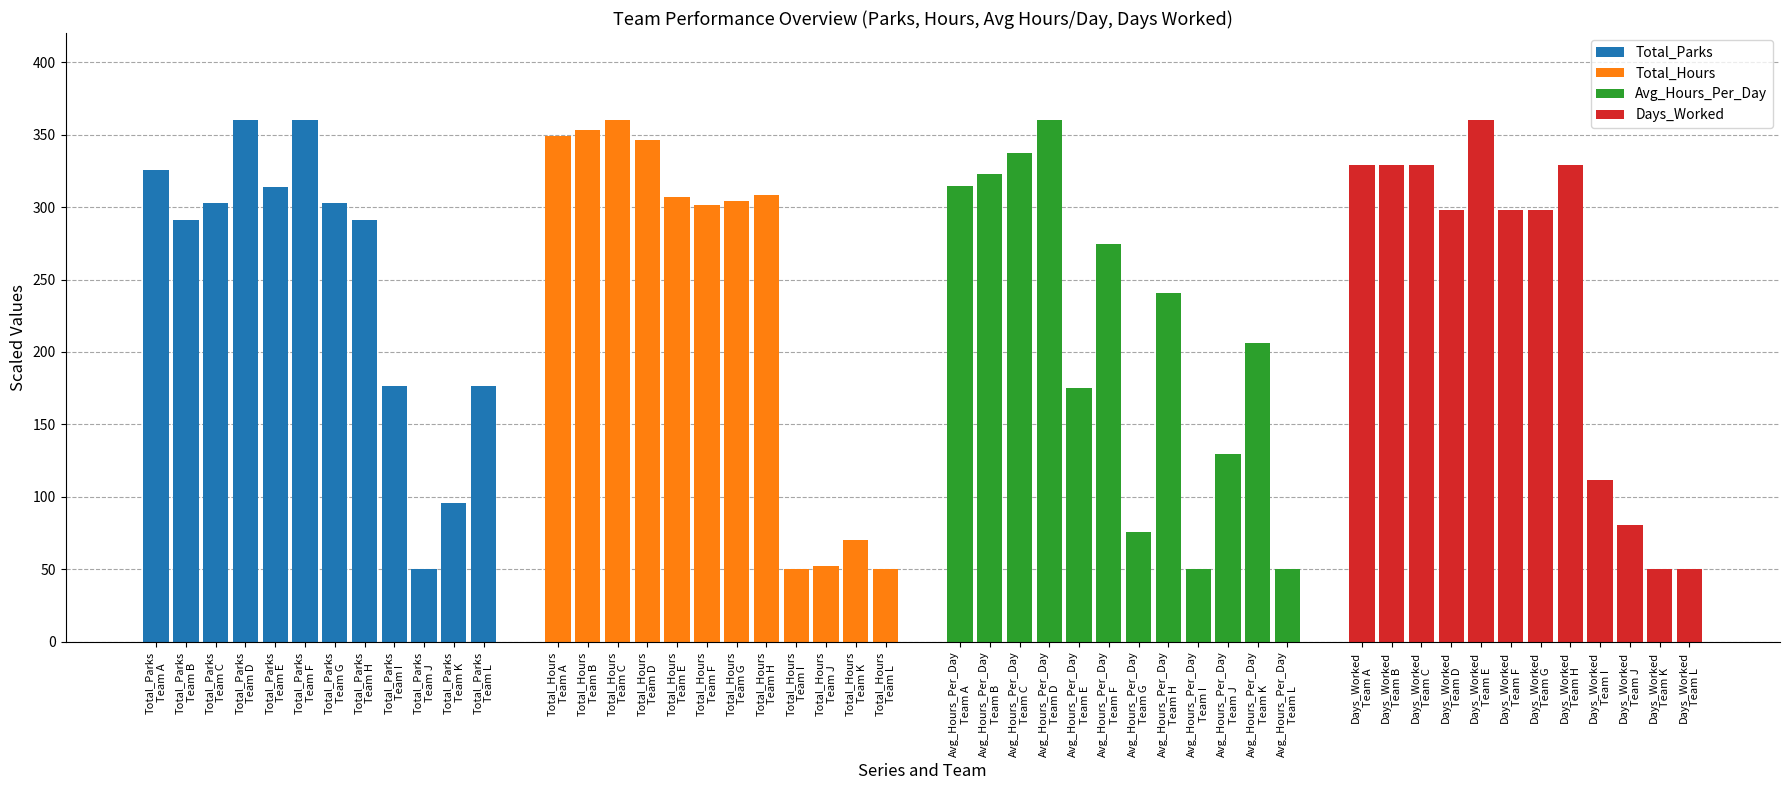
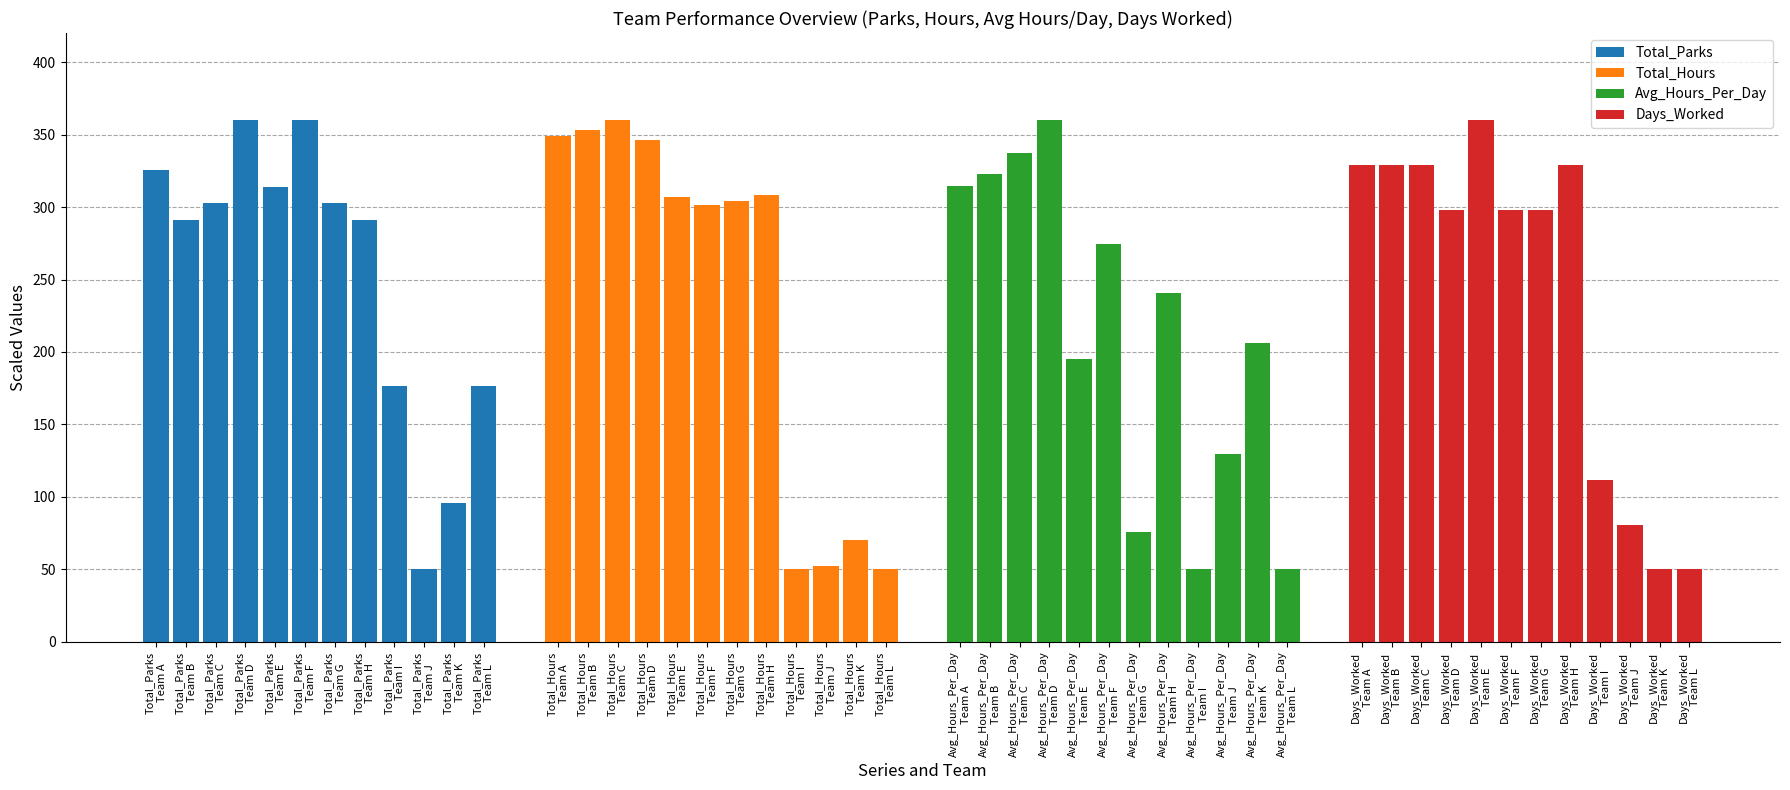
  {
    "Total_Parks": {
      "Total_Parks Team A": 326,
      "Total_Parks Team B": 291,
      "Total_Parks Team C": 303,
      "Total_Parks Team D": 360,
      "Total_Parks Team E": 314,
      "Total_Parks Team F": 360,
      "Total_Parks Team G": 303,
      "Total_Parks Team H": 291,
      "Total_Parks Team I": 176,
      "Total_Parks Team J": 50,
      "Total_Parks Team K": 96,
      "Total_Parks Team L": 176
    },
    "Total_Hours": {
      "Total_Hours Team A": 349,
      "Total_Hours Team B": 353,
      "Total_Hours Team C": 360,
      "Total_Hours Team D": 346,
      "Total_Hours Team E": 307,
      "Total_Hours Team F": 302,
      "Total_Hours Team G": 304,
      "Total_Hours Team H": 308,
      "Total_Hours Team I": 50,
      "Total_Hours Team J": 52,
      "Total_Hours Team K": 70,
      "Total_Hours Team L": 50
    },
    "Avg_Hours_Per_Day": {
      "Avg_Hours_Per_Day Team A": 314,
      "Avg_Hours_Per_Day Team B": 323,
      "Avg_Hours_Per_Day Team C": 337,
      "Avg_Hours_Per_Day Team D": 360,
-     "Avg_Hours_Per_Day Team E": 175,
+     "Avg_Hours_Per_Day Team E": 195,
      "Avg_Hours_Per_Day Team F": 275,
      "Avg_Hours_Per_Day Team G": 76,
      "Avg_Hours_Per_Day Team H": 241,
      "Avg_Hours_Per_Day Team I": 50,
      "Avg_Hours_Per_Day Team J": 130,
      "Avg_Hours_Per_Day Team K": 206,
      "Avg_Hours_Per_Day Team L": 50
    },
    "Days_Worked": {
      "Days_Worked Team A": 329,
      "Days_Worked Team B": 329,
      "Days_Worked Team C": 329,
      "Days_Worked Team D": 298,
      "Days_Worked Team E": 360,
      "Days_Worked Team F": 298,
      "Days_Worked Team G": 298,
      "Days_Worked Team H": 329,
      "Days_Worked Team I": 112,
      "Days_Worked Team J": 81,
      "Days_Worked Team K": 50,
      "Days_Worked Team L": 50
    }
  }
